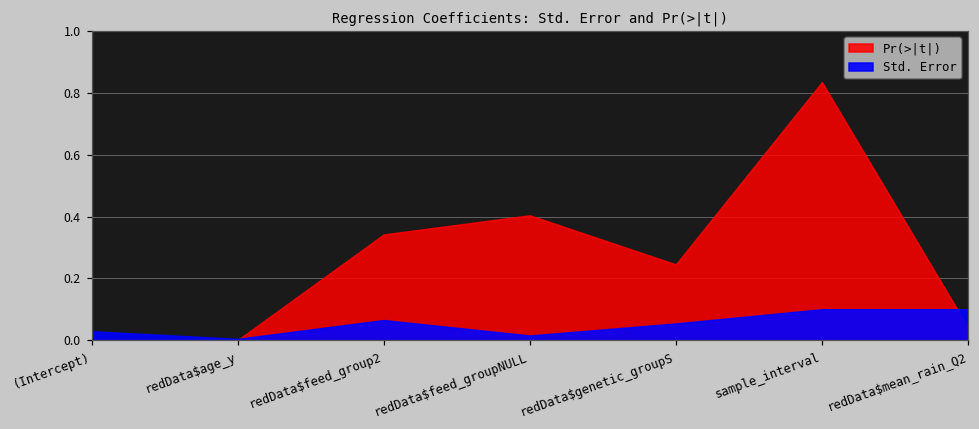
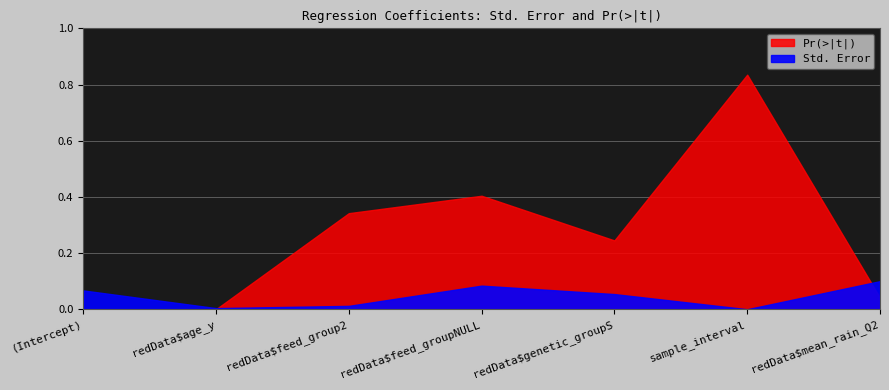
  {
    "Pr(>|t|)": {
      "(Intercept)": 0.00,
      "redData$feed_group2": 0.34,
      "redData$feed_groupNULL": 0.40,
      "redData$genetic_groupS": 0.25,
      "sample_interval": 0.84,
      "redData$mean_rain_Q2": 0.04
    },
    "Std. Error": {
-     "(Intercept)": 0.03,
-     "redData$feed_group2": 0.07,
-     "redData$feed_groupNULL": 0.02,
+     "(Intercept)": 0.07,
+     "redData$feed_group2": 0.01,
+     "redData$feed_groupNULL": 0.08,
      "redData$genetic_groupS": 0.05,
-     "sample_interval": 0.1,
+     "sample_interval": 0.0,
      "redData$mean_rain_Q2": 0.10
    }
  }
